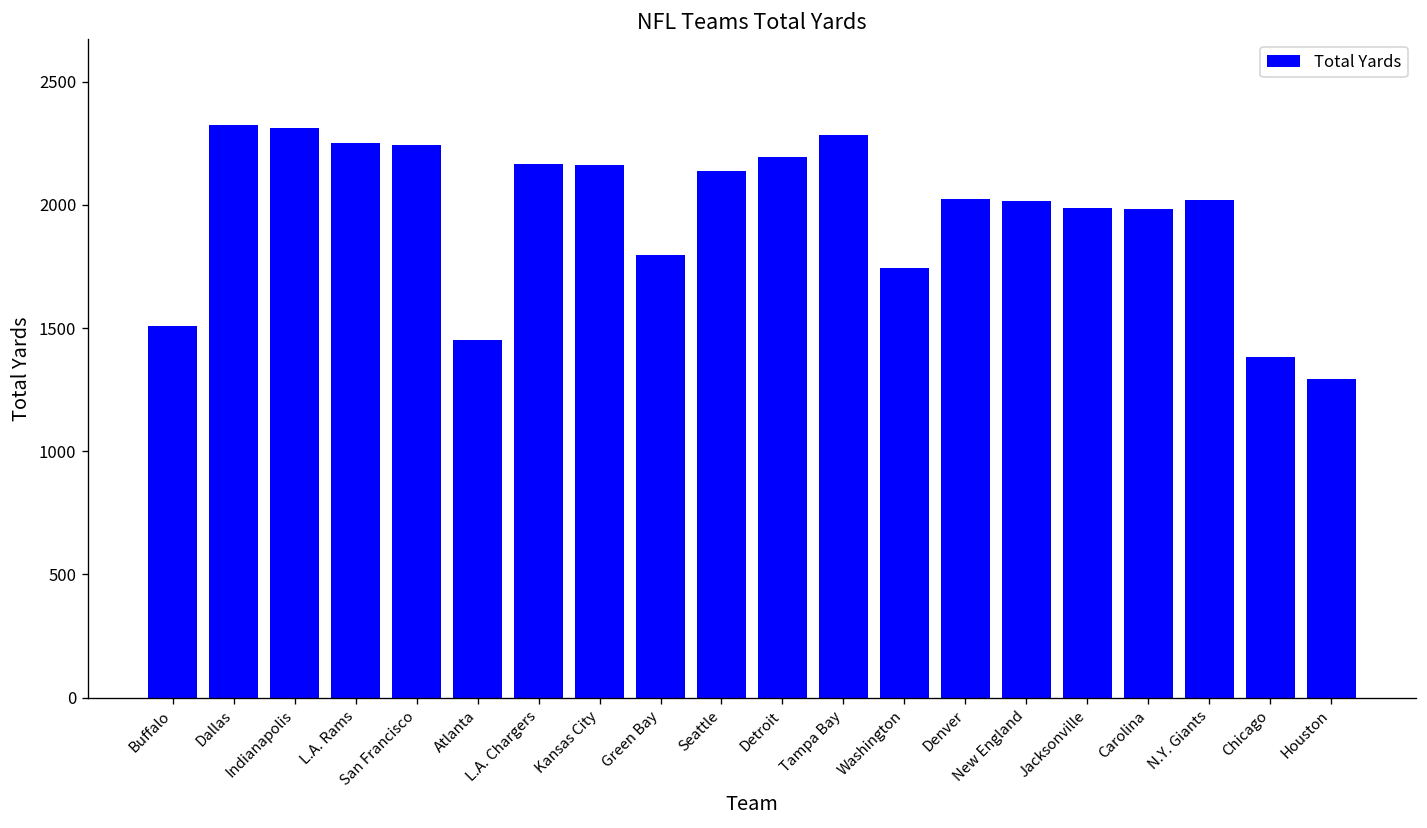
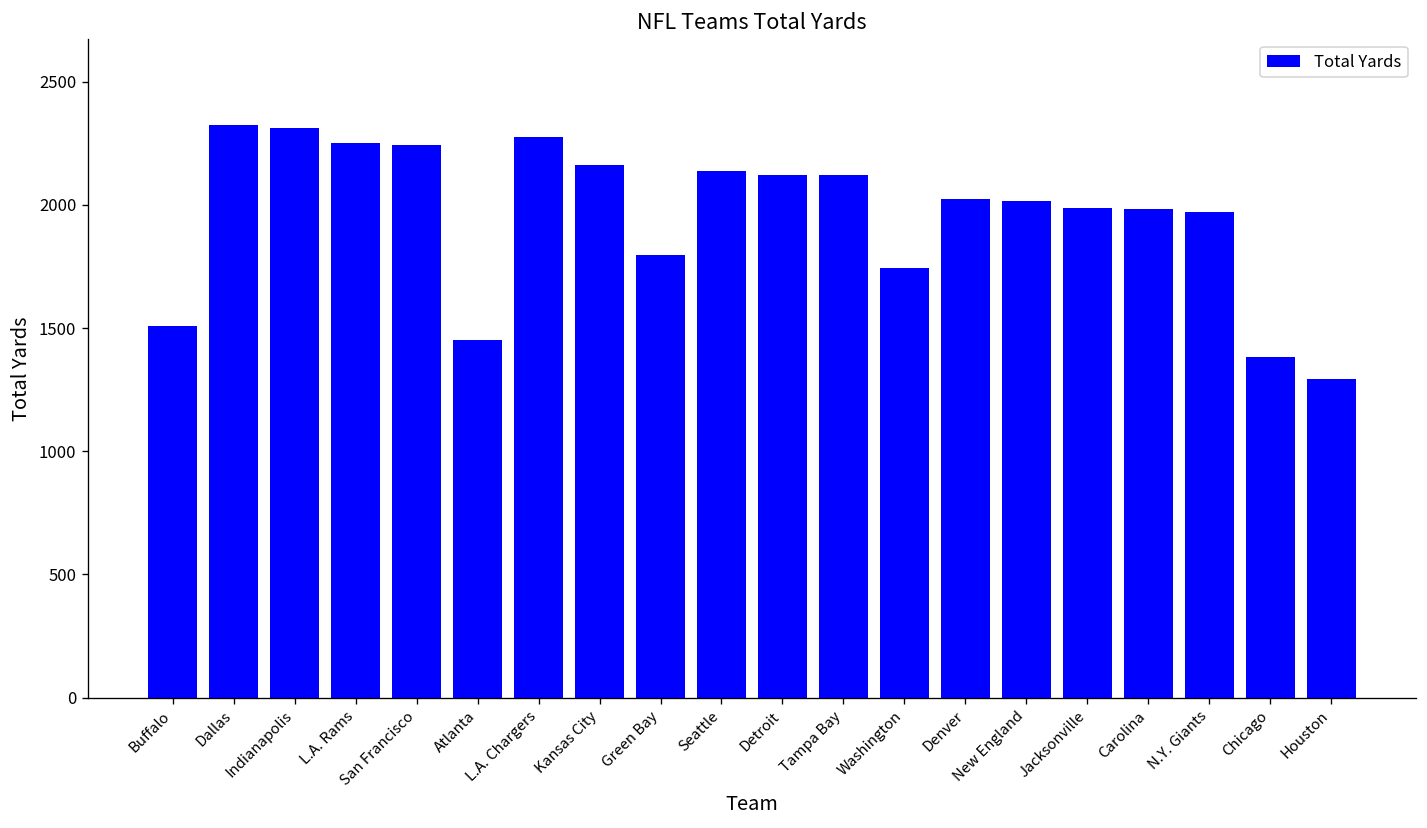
  {
    "Buffalo": 1510,
    "Dallas": 2330,
    "Indianapolis": 2310,
    "L.A. Rams": 2250,
    "San Francisco": 2240,
    "Atlanta": 1450,
-   "L.A. Chargers": 2160,
+   "L.A. Chargers": 2280,
    "Kansas City": 2160,
    "Green Bay": 1800,
    "Seattle": 2140,
-   "Detroit": 2200,
-   "Tampa Bay": 2290,
+   "Detroit": 2120,
+   "Tampa Bay": 2120,
    "Washington": 1750,
    "Denver": 2020,
    "New England": 2020,
    "Jacksonville": 1990,
    "Carolina": 1990,
-   "N.Y. Giants": 2020,
+   "N.Y. Giants": 1970,
    "Chicago": 1380,
    "Houston": 1290
  }
